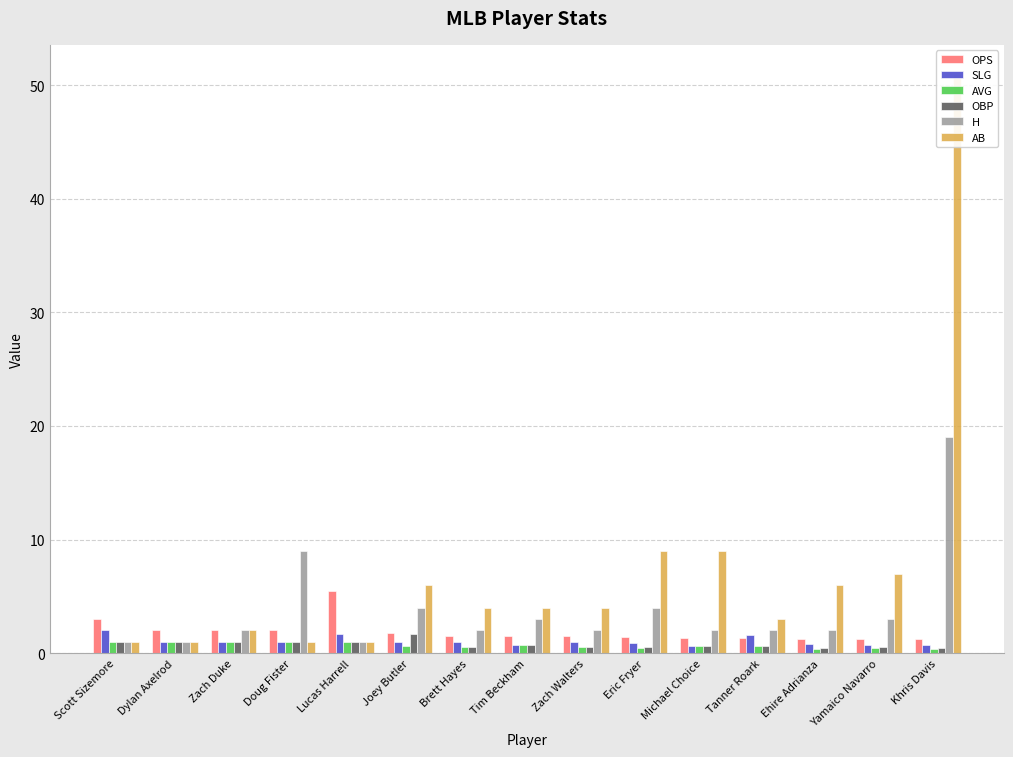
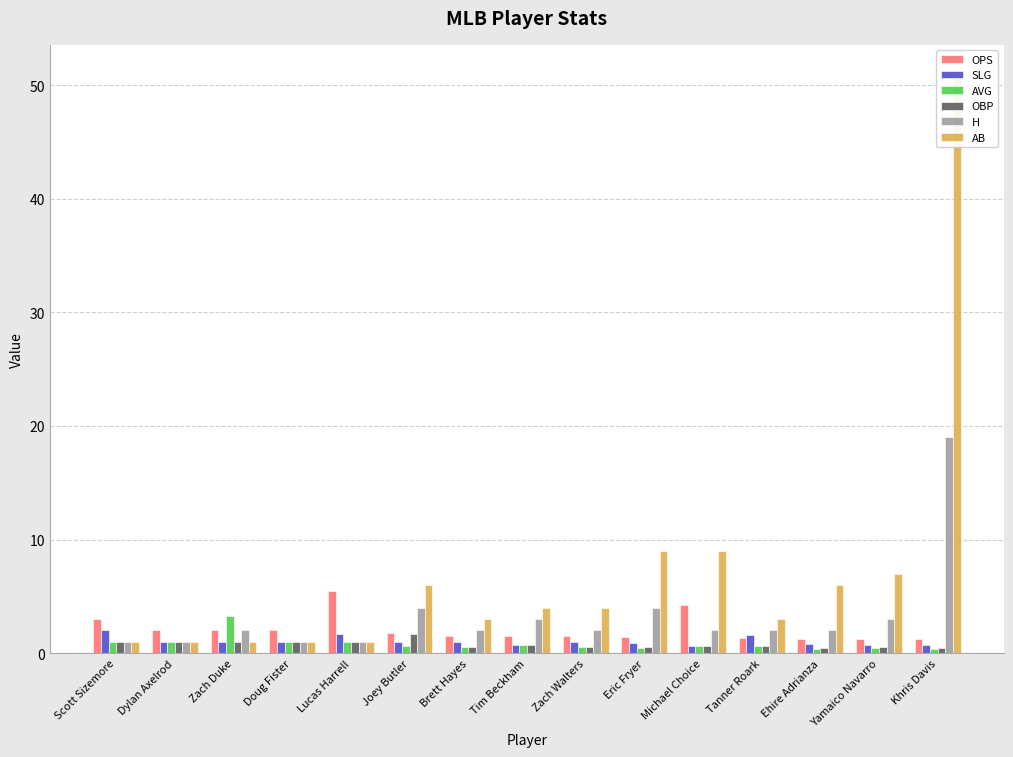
  {
    "OPS": {
      "Scott Sizemore": 3.0,
      "Dylan Axelrod": 2.0,
      "Zach Duke": 2.0,
      "Doug Fister": 2.0,
      "Lucas Harrell": 5.5,
      "Joey Butler": 1.8,
      "Brett Hayes": 1.5,
      "Tim Beckham": 1.5,
      "Zach Walters": 1.5,
      "Eric Fryer": 1.4,
-     "Michael Choice": 1.3,
+     "Michael Choice": 4.2,
      "Tanner Roark": 1.3,
      "Ehire Adrianza": 1.3,
      "Yamaico Navarro": 1.2,
      "Khris Davis": 1.2
    },
    "SLG": {
      "Scott Sizemore": 2.0,
      "Dylan Axelrod": 1.0,
      "Zach Duke": 1.0,
      "Doug Fister": 1.0,
      "Lucas Harrell": 1.7,
      "Joey Butler": 1.0,
      "Brett Hayes": 1.0,
      "Tim Beckham": 0.8,
      "Zach Walters": 1.0,
      "Eric Fryer": 0.9,
      "Michael Choice": 0.7,
      "Tanner Roark": 1.6,
      "Ehire Adrianza": 0.8,
      "Yamaico Navarro": 0.7,
      "Khris Davis": 0.7
    },
    "AVG": {
      "Scott Sizemore": 1.0,
      "Dylan Axelrod": 1.0,
-     "Zach Duke": 1.0,
+     "Zach Duke": 3.3,
      "Doug Fister": 1.0,
      "Lucas Harrell": 1.0,
      "Joey Butler": 0.7,
      "Brett Hayes": 0.5,
      "Tim Beckham": 0.8,
      "Zach Walters": 0.5,
      "Eric Fryer": 0.4,
      "Michael Choice": 0.7,
      "Tanner Roark": 0.7,
      "Ehire Adrianza": 0.3,
      "Yamaico Navarro": 0.4,
      "Khris Davis": 0.4
    },
    "OBP": {
      "Scott Sizemore": 1.0,
      "Dylan Axelrod": 1.0,
      "Zach Duke": 1.0,
      "Doug Fister": 1.0,
      "Lucas Harrell": 1.0,
      "Joey Butler": 1.7,
      "Brett Hayes": 0.5,
      "Tim Beckham": 0.8,
      "Zach Walters": 0.5,
      "Eric Fryer": 0.5,
      "Michael Choice": 0.7,
      "Tanner Roark": 0.7,
      "Ehire Adrianza": 0.4,
      "Yamaico Navarro": 0.5,
      "Khris Davis": 0.5
    },
    "H": {
      "Scott Sizemore": 1,
      "Dylan Axelrod": 1,
      "Zach Duke": 2,
-     "Doug Fister": 9,
+     "Doug Fister": 1,
      "Lucas Harrell": 1,
      "Joey Butler": 4,
      "Brett Hayes": 2,
      "Tim Beckham": 3,
      "Zach Walters": 2,
      "Eric Fryer": 4,
      "Michael Choice": 2,
      "Tanner Roark": 2,
      "Ehire Adrianza": 2,
      "Yamaico Navarro": 3,
      "Khris Davis": 19
    },
    "AB": {
      "Scott Sizemore": 1,
      "Dylan Axelrod": 1,
-     "Zach Duke": 2,
+     "Zach Duke": 1,
      "Doug Fister": 1,
      "Lucas Harrell": 1,
      "Joey Butler": 6,
-     "Brett Hayes": 4,
+     "Brett Hayes": 3,
      "Tim Beckham": 4,
      "Zach Walters": 4,
      "Eric Fryer": 9,
      "Michael Choice": 9,
      "Tanner Roark": 3,
      "Ehire Adrianza": 6,
      "Yamaico Navarro": 7
    }
  }
